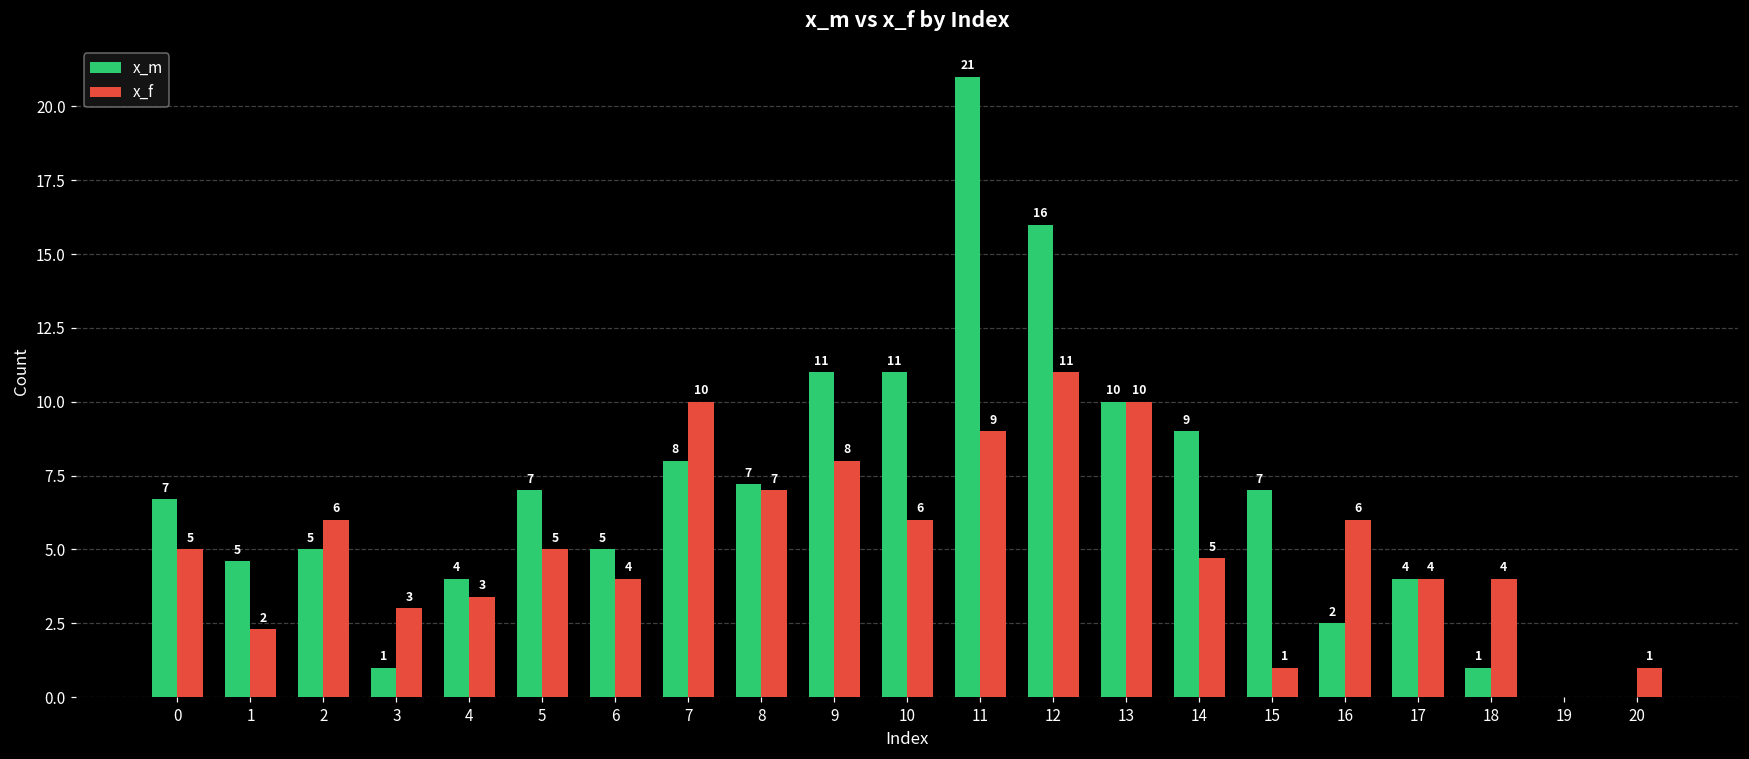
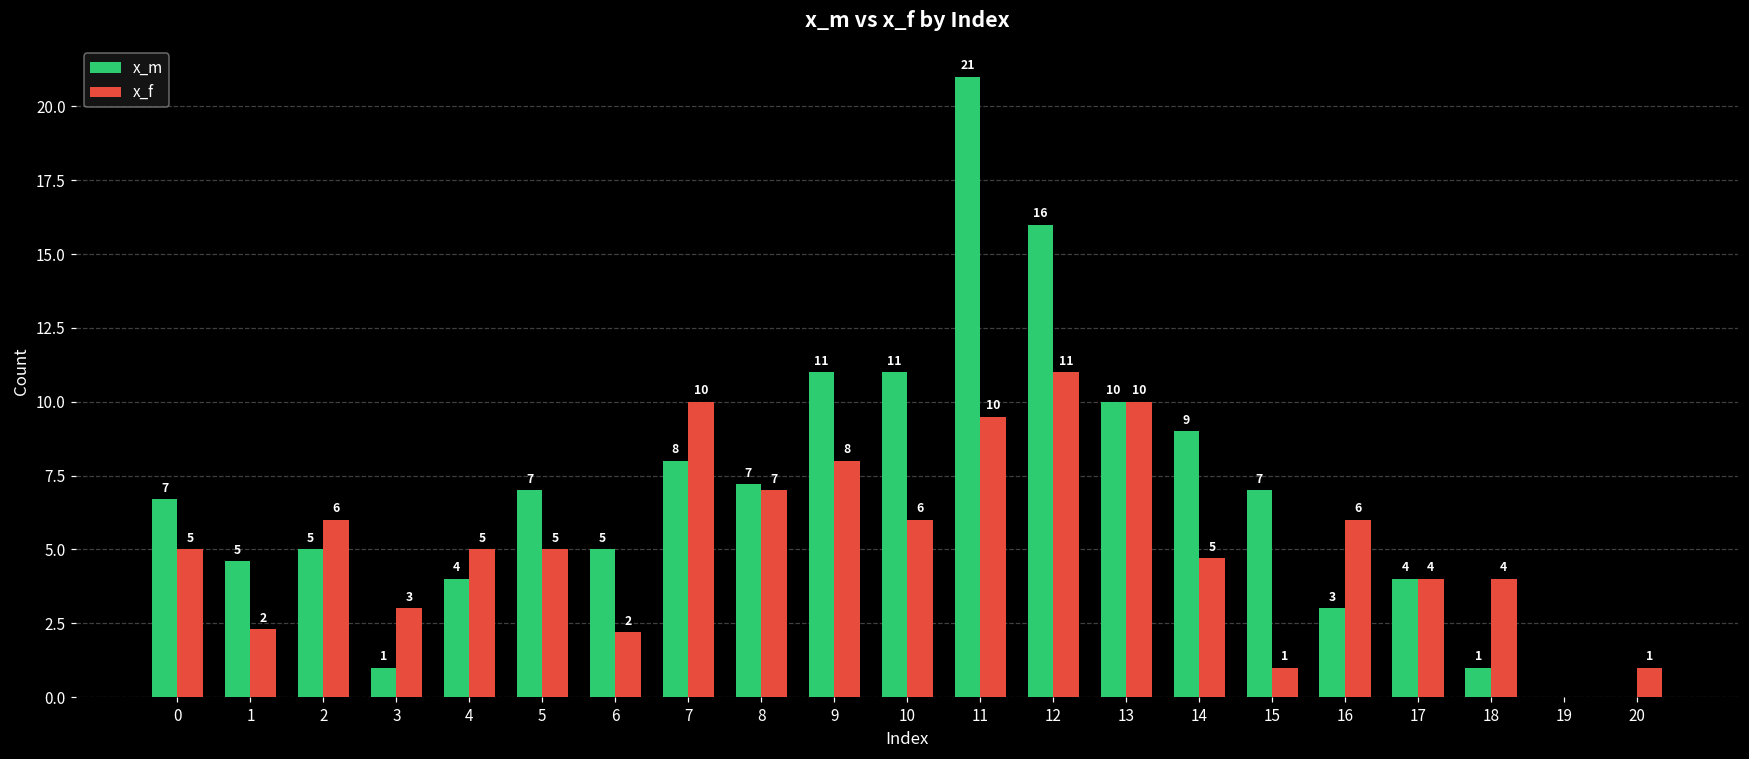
  {
    "x_m": {
      "0": 7,
      "1": 5,
      "2": 5,
      "3": 1,
      "4": 4,
      "5": 7,
      "6": 5,
      "7": 8,
      "8": 7,
      "9": 11,
      "10": 11,
      "11": 21,
      "12": 16,
      "13": 10,
      "14": 9,
      "15": 7,
-     "16": 2,
+     "16": 3,
      "17": 4,
      "18": 1
    },
    "x_f": {
      "0": 5,
      "1": 2,
      "2": 6,
      "3": 3,
-     "4": 3,
+     "4": 5,
      "5": 5,
-     "6": 4,
+     "6": 2,
      "7": 10,
      "8": 7,
      "9": 8,
      "10": 6,
-     "11": 9,
+     "11": 10,
      "12": 11,
      "13": 10,
      "14": 5,
      "15": 1,
      "16": 6,
      "17": 4,
      "18": 4,
      "20": 1
    }
  }
